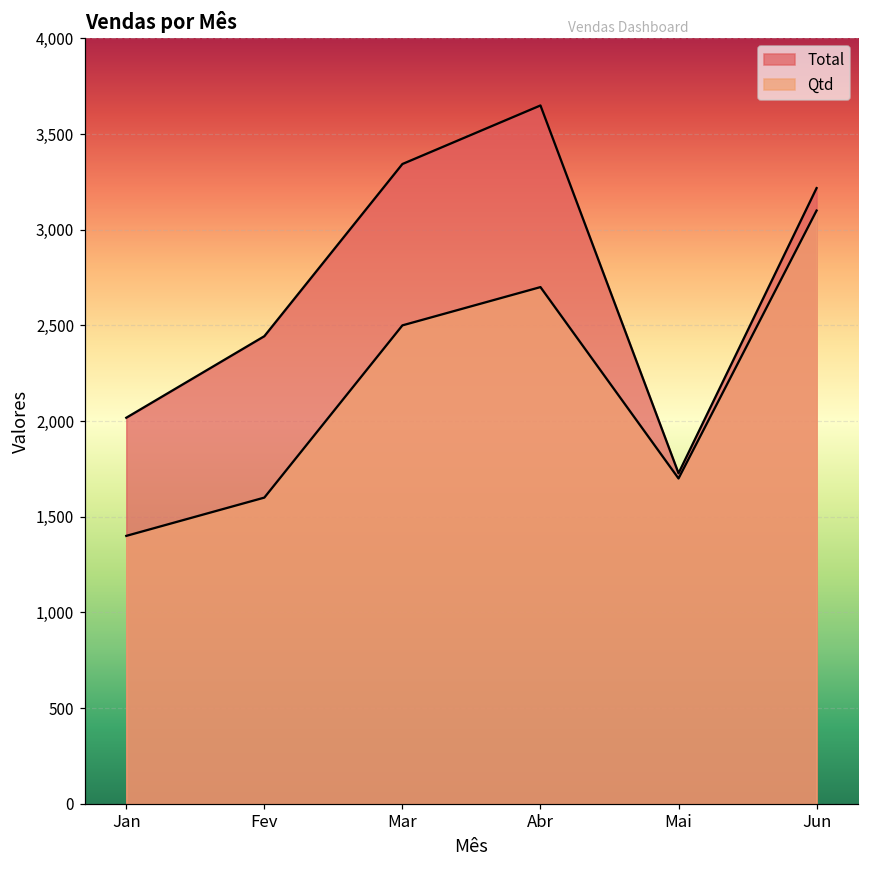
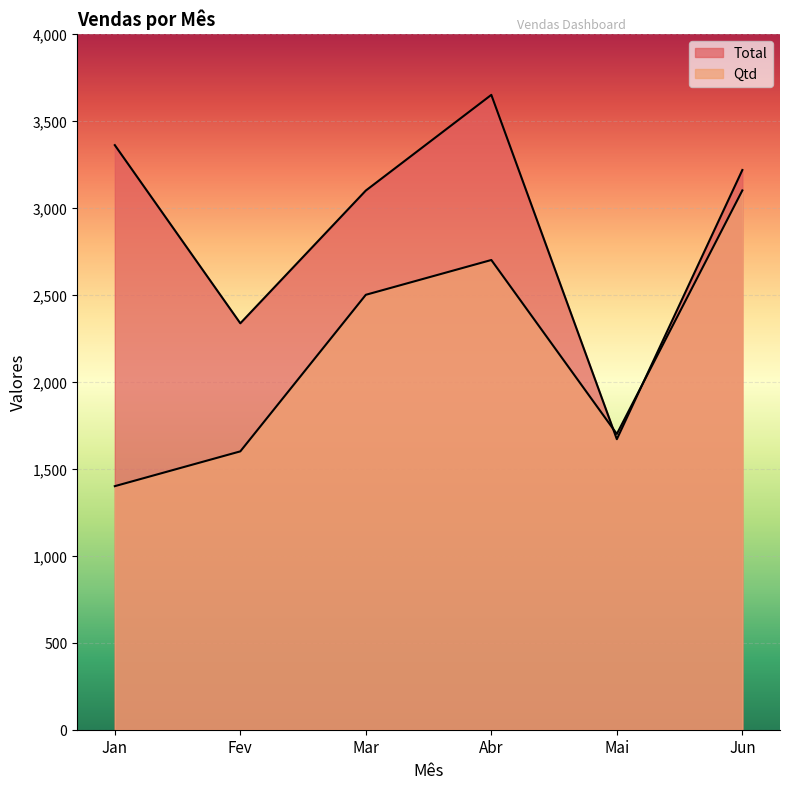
  {
    "Total": {
-     "Jan": "2,020",
-     "Fev": "2,440",
-     "Mar": "3,340",
+     "Jan": "3,360",
+     "Fev": "2,340",
+     "Mar": "3,100",
      "Abr": "3,650",
-     "Mai": "1,730",
+     "Mai": "1,670",
      "Jun": "3,220"
    },
    "Qtd": {
      "Jan": "1,400",
      "Fev": "1,600",
      "Mar": "2,500",
      "Abr": "2,700",
      "Mai": "1,700",
      "Jun": "3,100"
    }
  }
